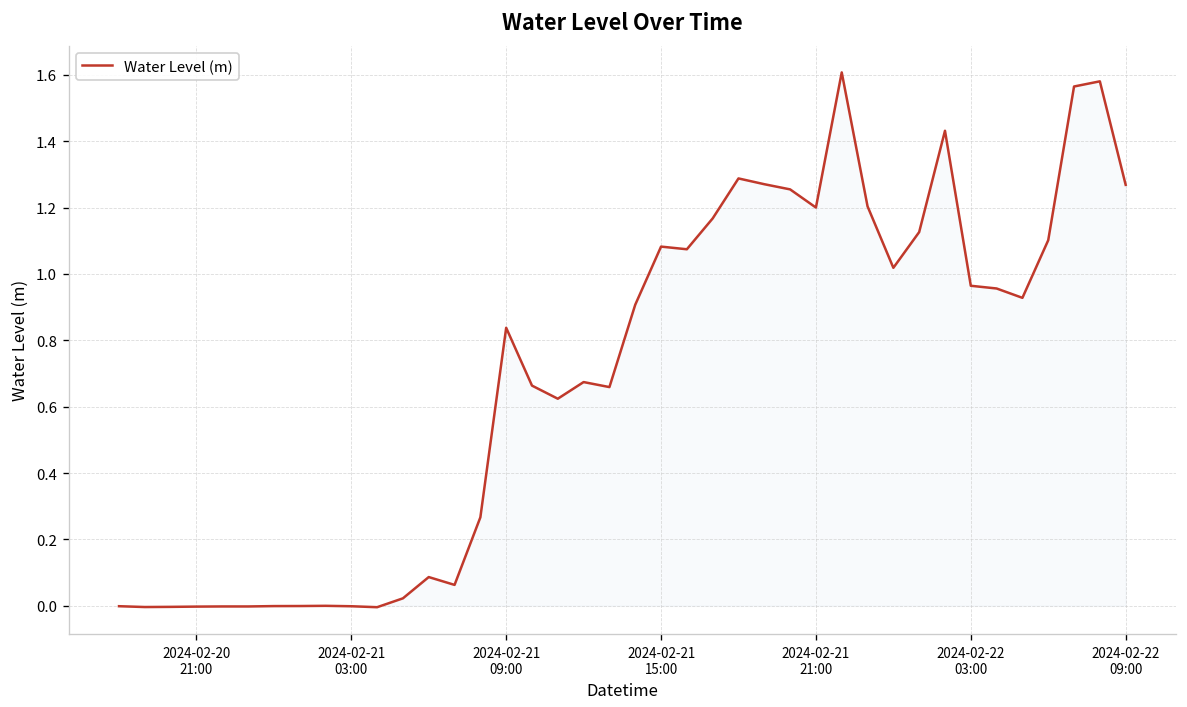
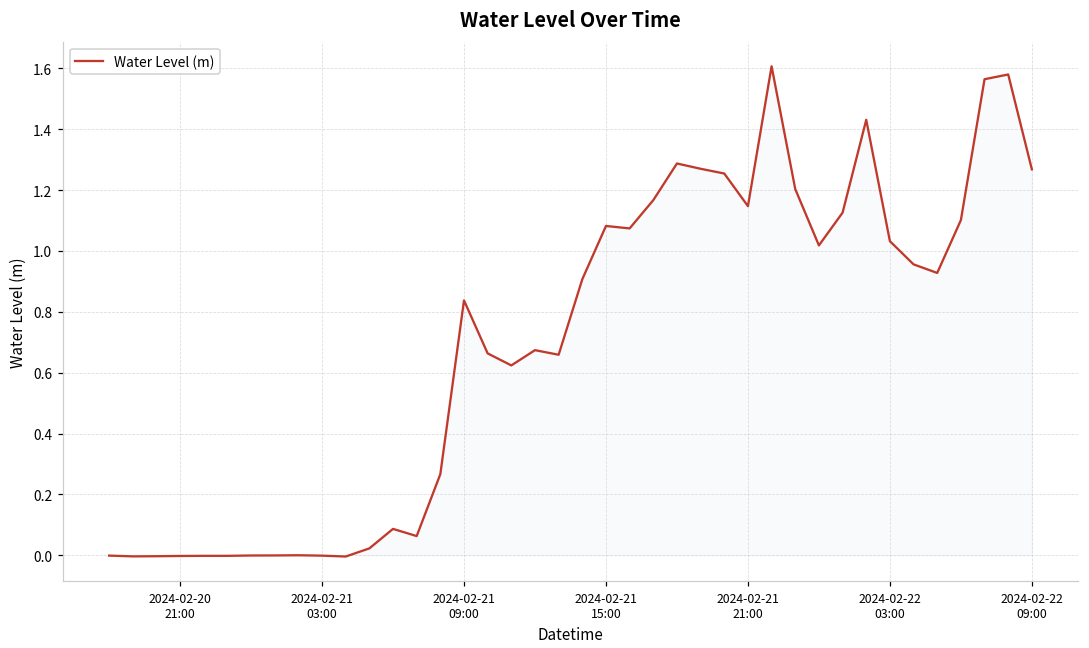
  {
    "Water Level (m)": {
-     "2024-02-21 21:00": 1.20,
-     "2024-02-22 03:00": 0.96
+     "2024-02-21 21:00": 1.15,
+     "2024-02-22 03:00": 1.03
    }
  }
